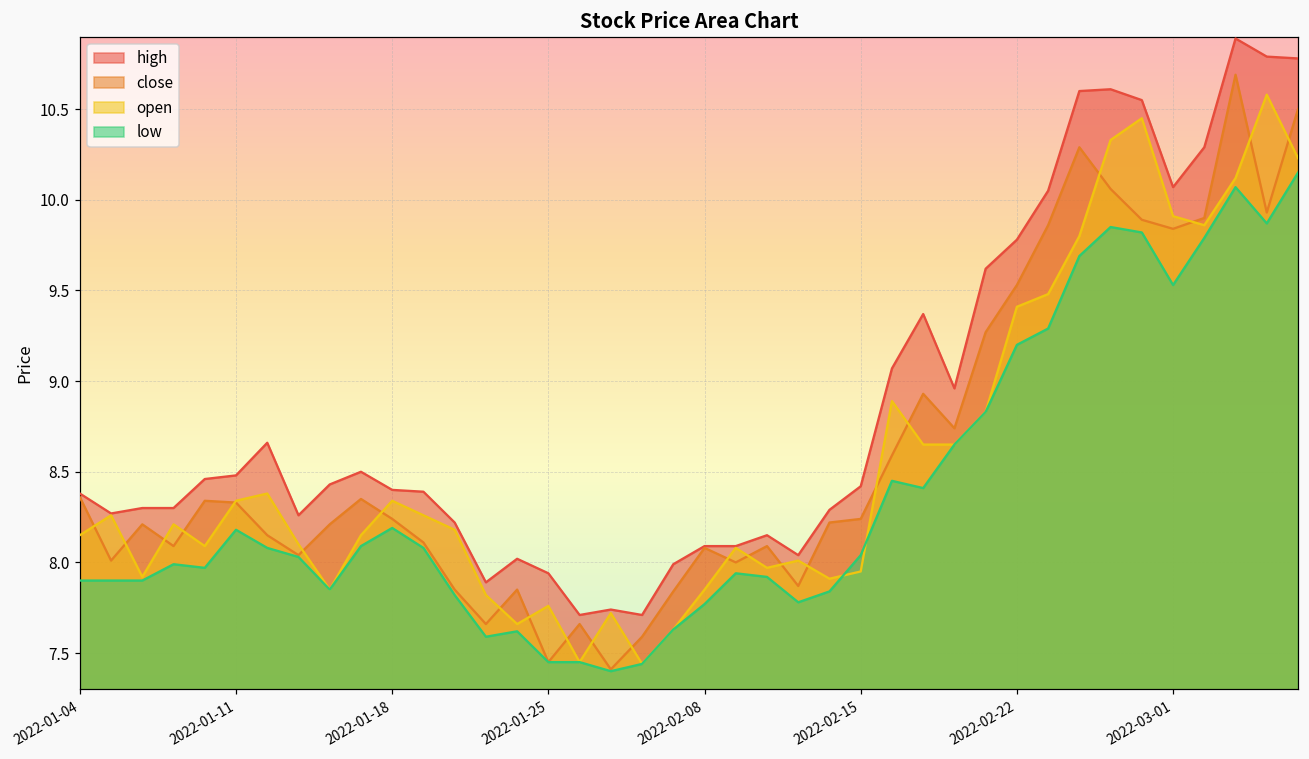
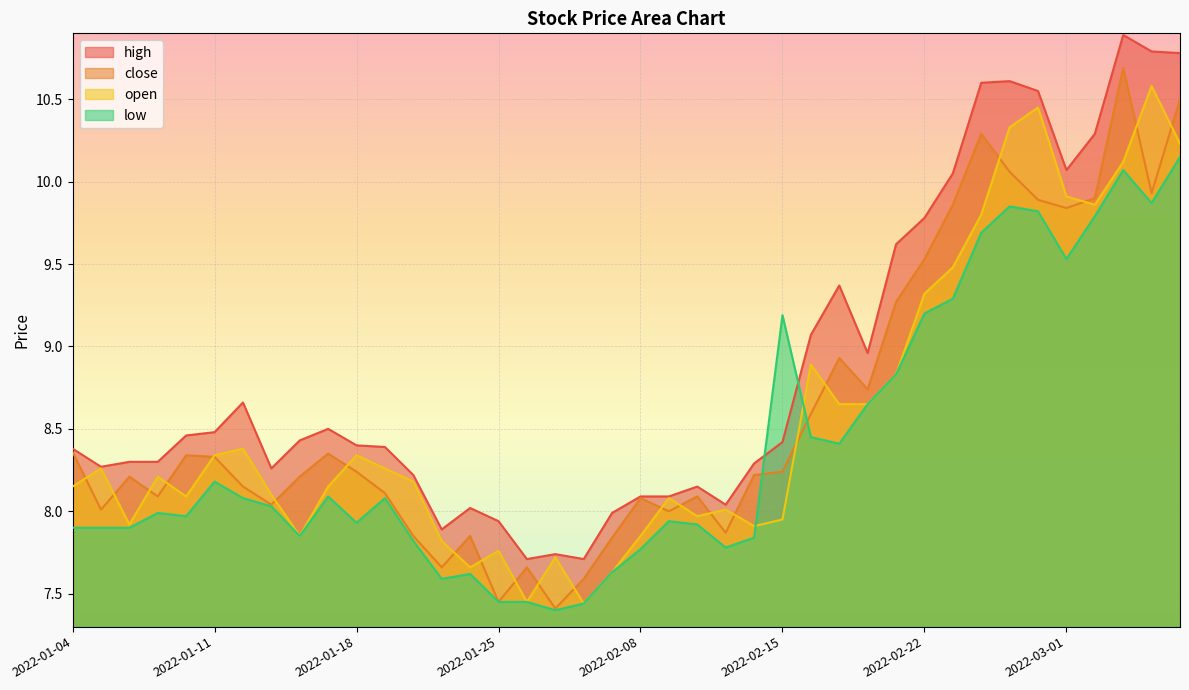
  {
    "open": {
      "2022-01-04": 8.15,
      "2022-01-18": 8.34,
      "2022-01-25": 7.76,
      "2022-02-08": 7.85,
      "2022-02-15": 7.95,
-     "2022-02-22": 9.41,
+     "2022-02-22": 9.32,
      "2022-03-01": 9.91
    },
    "low": {
      "2022-01-04": 7.90,
      "2022-01-11": 8.18,
-     "2022-01-18": 8.19,
+     "2022-01-18": 7.93,
      "2022-02-08": 7.77,
-     "2022-02-15": 8.04,
+     "2022-02-15": 9.19,
      "2022-02-22": 9.20,
      "2022-03-01": 9.53
    }
  }
